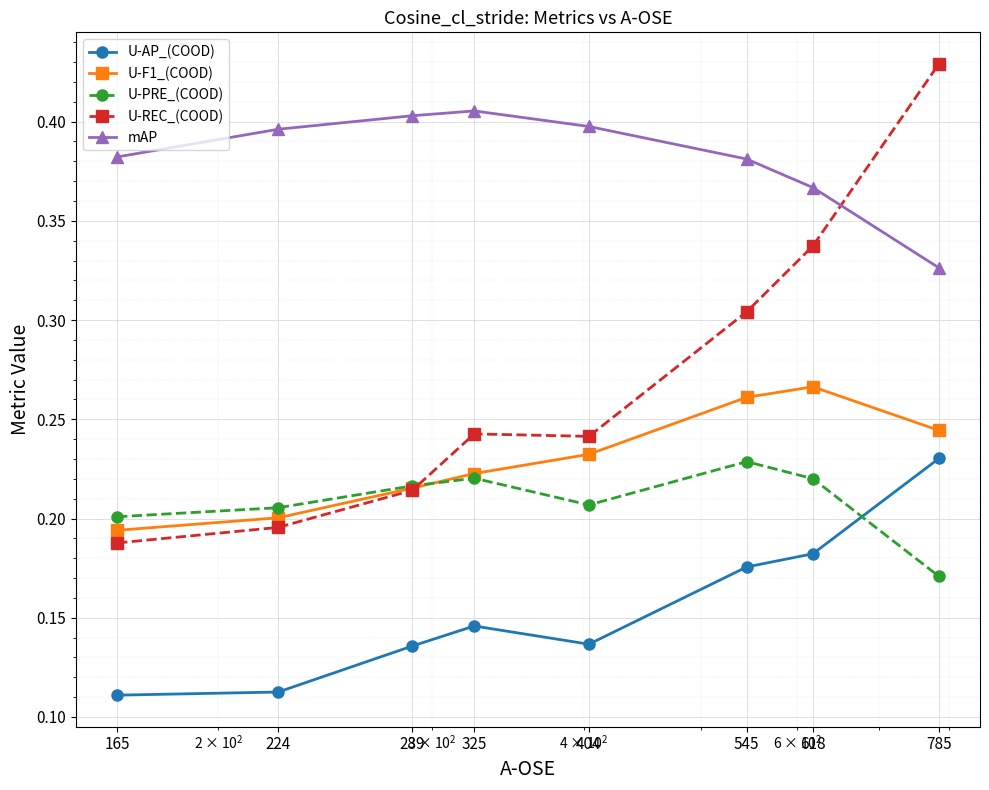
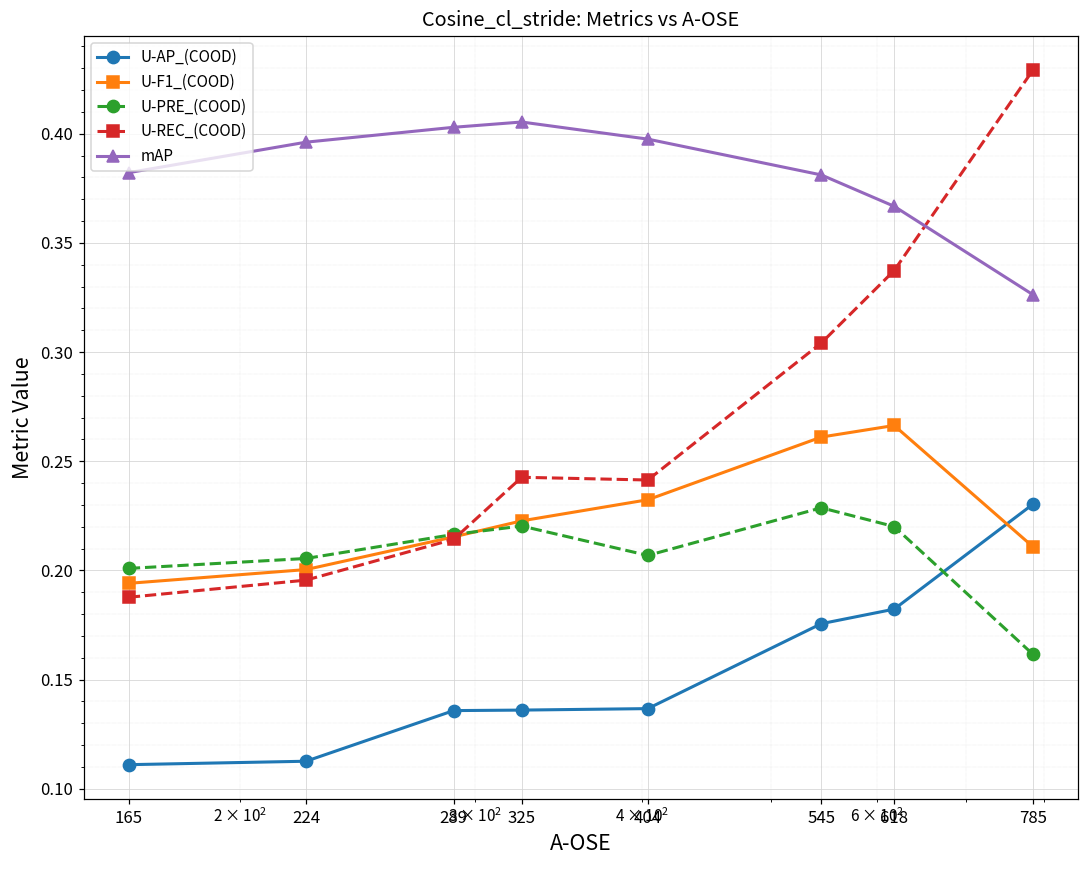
  {
    "U-AP_(COOD)": {
      "165": 0.111,
      "224": 0.113,
      "289": 0.136,
-     "325": 0.146,
+     "325": 0.136,
      "404": 0.137,
      "545": 0.176,
      "618": 0.182,
      "785": 0.230
    },
    "U-F1_(COOD)": {
      "165": 0.194,
      "224": 0.200,
      "325": 0.223,
      "404": 0.232,
      "545": 0.261,
      "618": 0.266,
-     "785": 0.244
+     "785": 0.211
    },
    "U-PRE_(COOD)": {
      "165": 0.201,
      "224": 0.205,
      "325": 0.220,
      "404": 0.207,
      "545": 0.229,
      "618": 0.220,
-     "785": 0.171
+     "785": 0.162
    },
    "U-REC_(COOD)": {
      "165": 0.188,
      "224": 0.196,
      "325": 0.243,
      "404": 0.241,
      "545": 0.304,
      "618": 0.337,
      "785": 0.429
    },
    "mAP": {
      "165": 0.382,
      "224": 0.396,
      "289": 0.403,
      "325": 0.405,
      "404": 0.398,
      "545": 0.381,
      "618": 0.367,
      "785": 0.326
    }
  }
